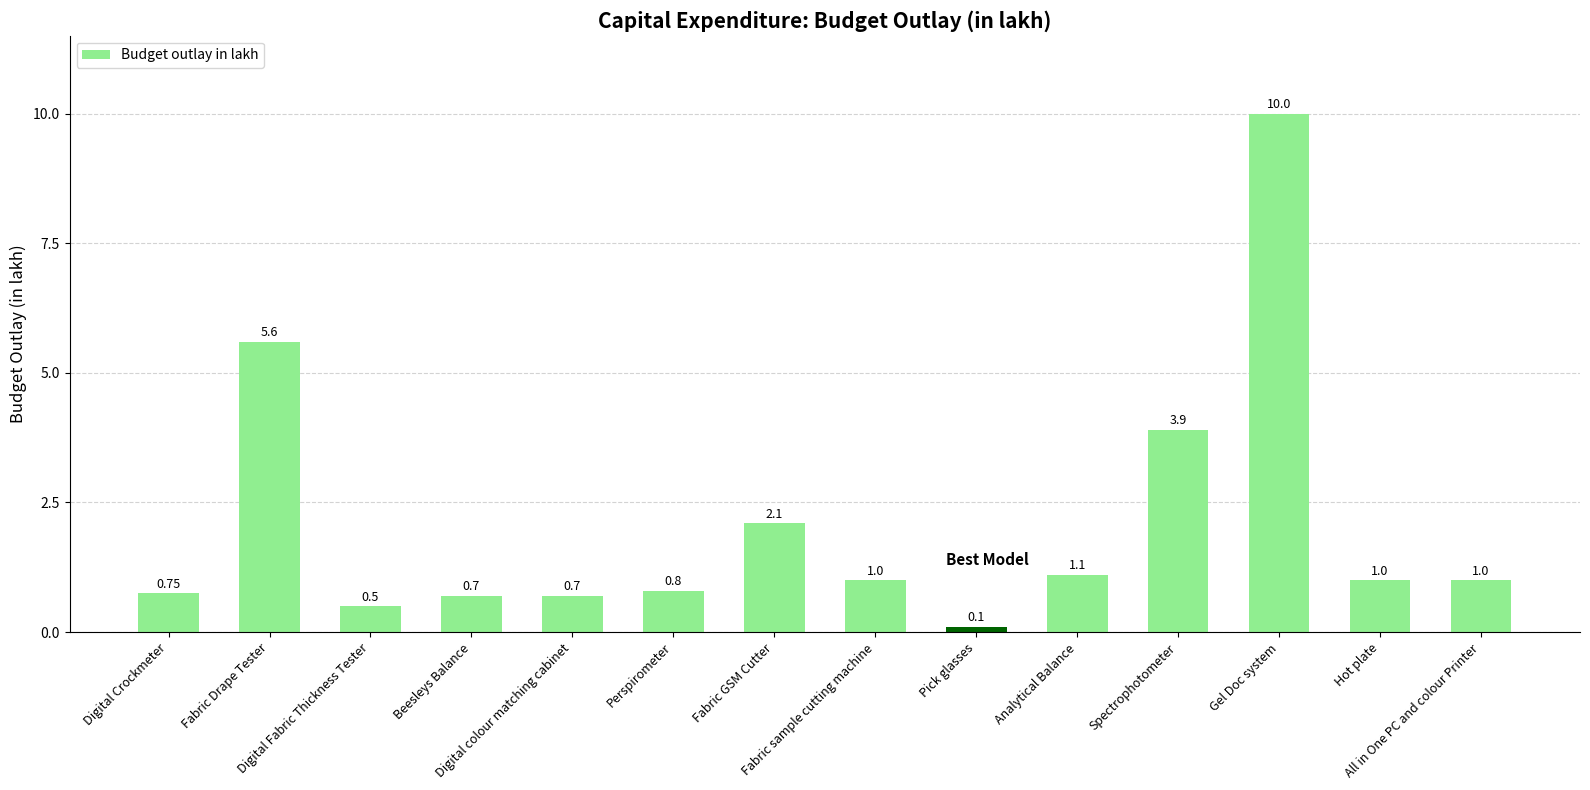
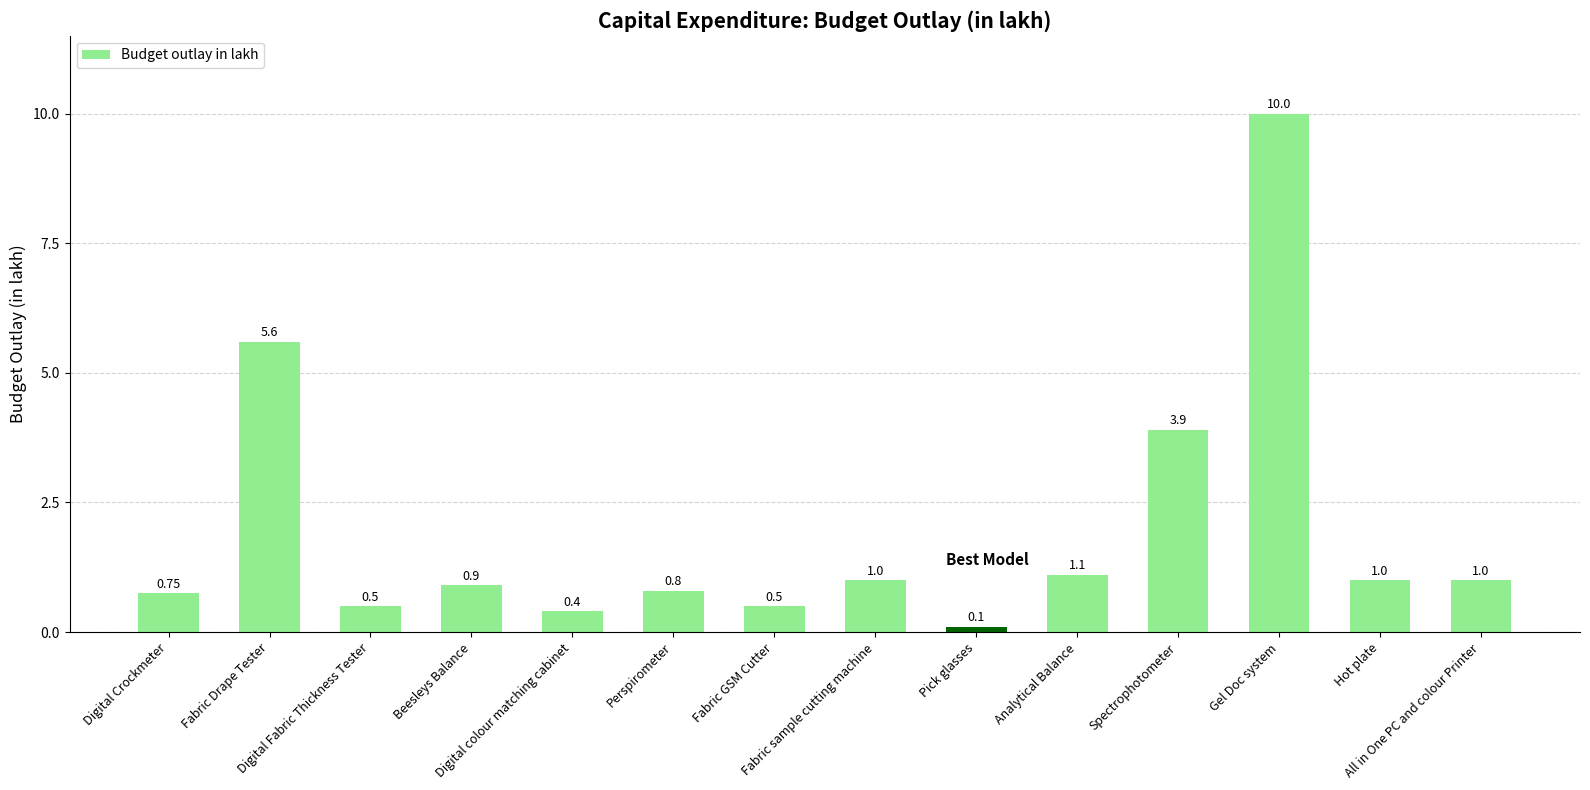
  {
    "Digital Crockmeter": 0.75,
    "Fabric Drape Tester": 5.6,
    "Digital Fabric Thickness Tester": 0.5,
-   "Beesleys Balance": 0.7,
-   "Digital colour matching cabinet": 0.7,
+   "Beesleys Balance": 0.9,
+   "Digital colour matching cabinet": 0.4,
    "Perspirometer": 0.8,
-   "Fabric GSM Cutter": 2.1,
+   "Fabric GSM Cutter": 0.5,
    "Fabric sample cutting machine": 1.0,
    "Pick glasses": 0.1,
    "Analytical Balance": 1.1,
    "Spectrophotometer": 3.9,
    "Gel Doc system": 10.0,
    "Hot plate": 1.0,
    "All in One PC and colour Printer": 1.0
  }
